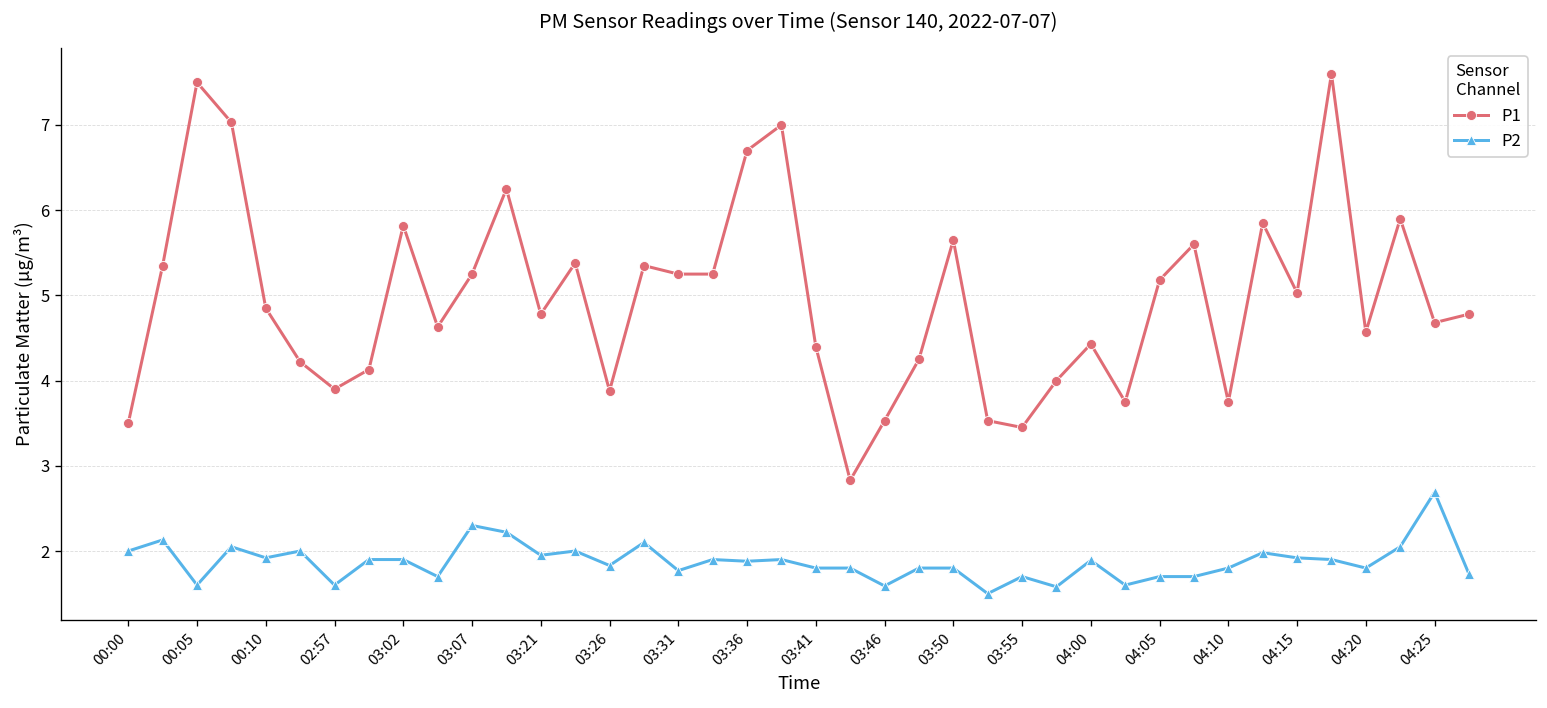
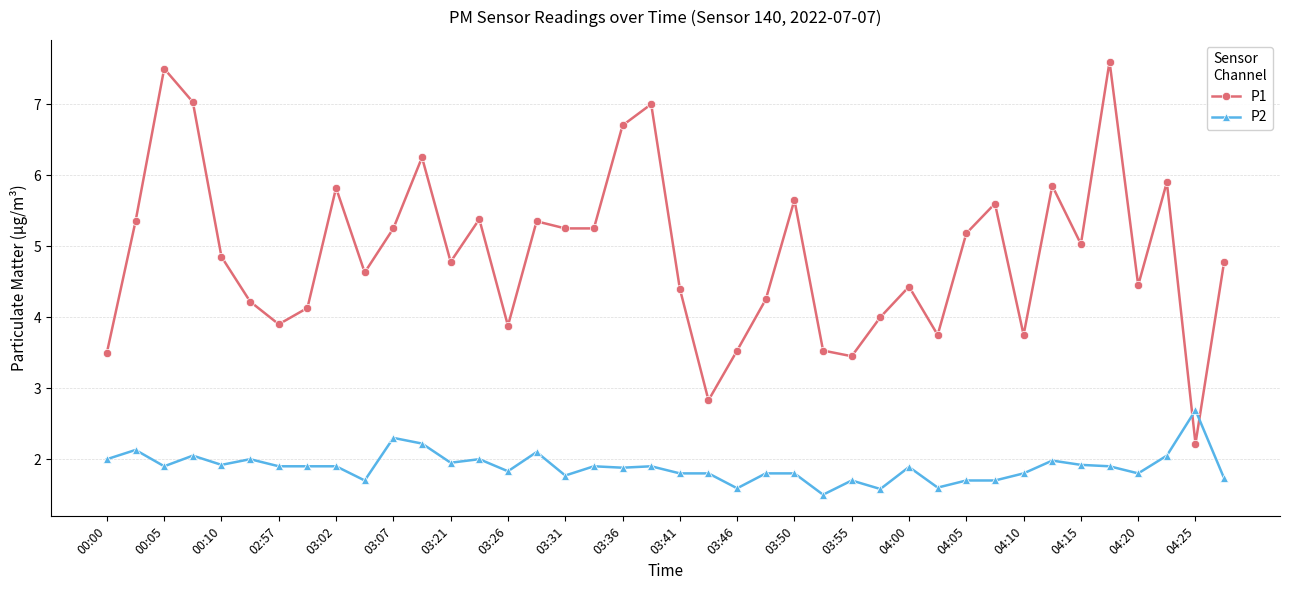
  {
    "P1": {
      "00:00": 3.5,
      "00:05": 7.5,
      "00:10": 4.9,
      "02:57": 3.9,
      "03:02": 5.8,
      "03:07": 5.3,
      "03:21": 4.8,
      "03:26": 3.9,
      "03:31": 5.3,
      "03:36": 6.7,
      "03:41": 4.4,
      "03:46": 3.5,
      "03:50": 5.7,
      "03:55": 3.5,
      "04:00": 4.4,
      "04:05": 5.2,
      "04:10": 3.8,
      "04:15": 5.0,
-     "04:20": 4.6,
-     "04:25": 4.7
+     "04:20": 4.5,
+     "04:25": 2.2
    },
    "P2": {
      "00:00": 2.0,
-     "00:05": 1.6,
+     "00:05": 1.9,
      "00:10": 1.9,
-     "02:57": 1.6,
+     "02:57": 1.9,
      "03:02": 1.9,
      "03:07": 2.3,
      "03:21": 2.0,
      "03:26": 1.8,
      "03:31": 1.8,
      "03:36": 1.9,
      "03:41": 1.8,
      "03:46": 1.6,
      "03:50": 1.8,
      "03:55": 1.7,
      "04:00": 1.9,
      "04:05": 1.7,
      "04:10": 1.8,
      "04:15": 1.9,
      "04:20": 1.8,
      "04:25": 2.7
    }
  }
